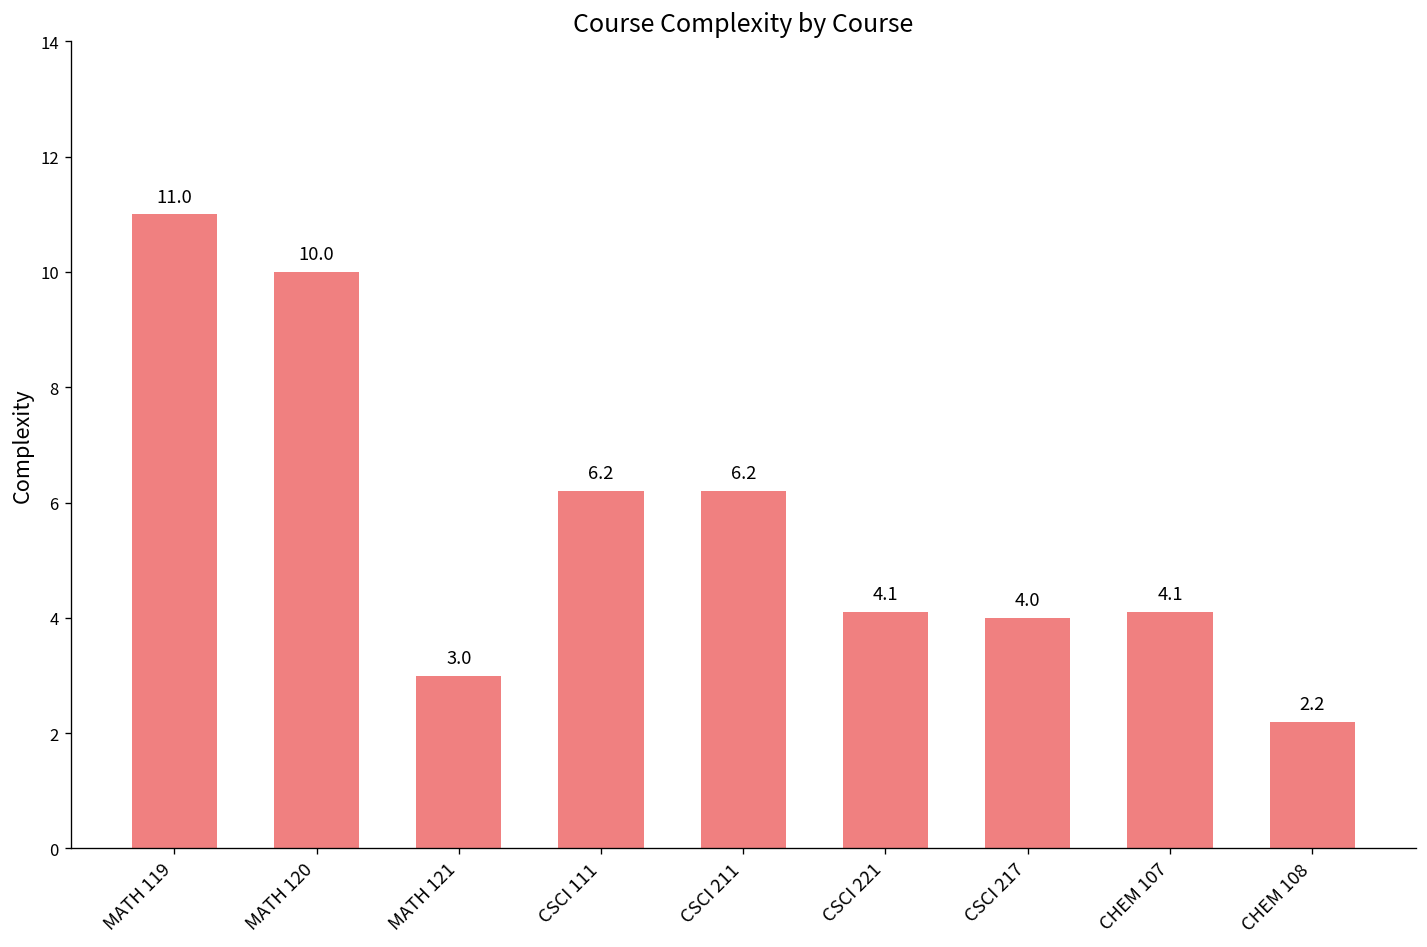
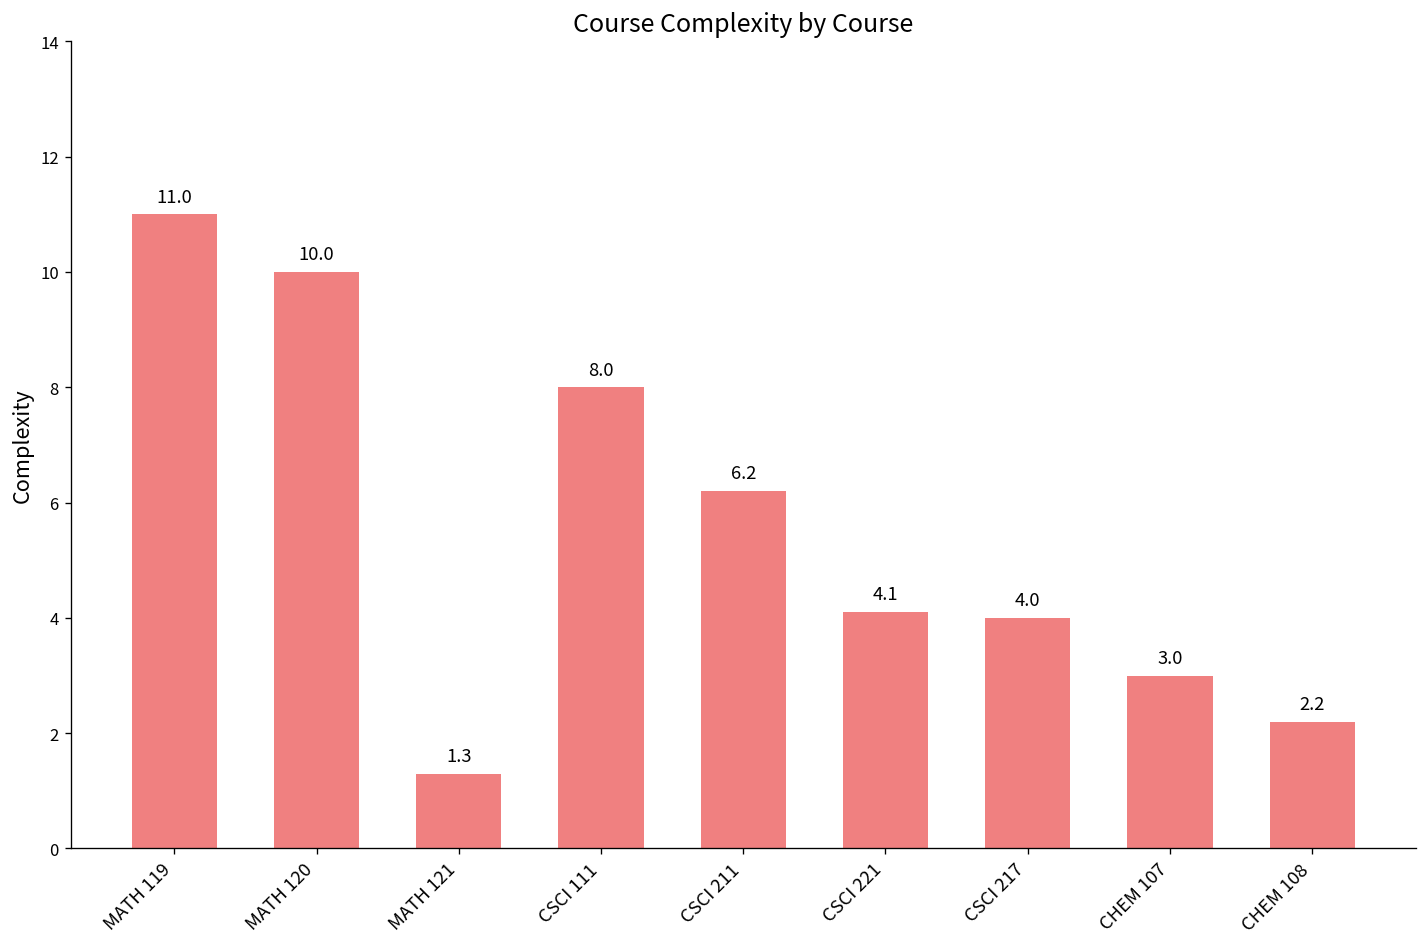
  {
    "MATH 119": 11.0,
    "MATH 120": 10.0,
-   "MATH 121": 3.0,
-   "CSCI 111": 6.2,
+   "MATH 121": 1.3,
+   "CSCI 111": 8.0,
    "CSCI 211": 6.2,
    "CSCI 221": 4.1,
    "CSCI 217": 4.0,
-   "CHEM 107": 4.1,
+   "CHEM 107": 3.0,
    "CHEM 108": 2.2
  }
